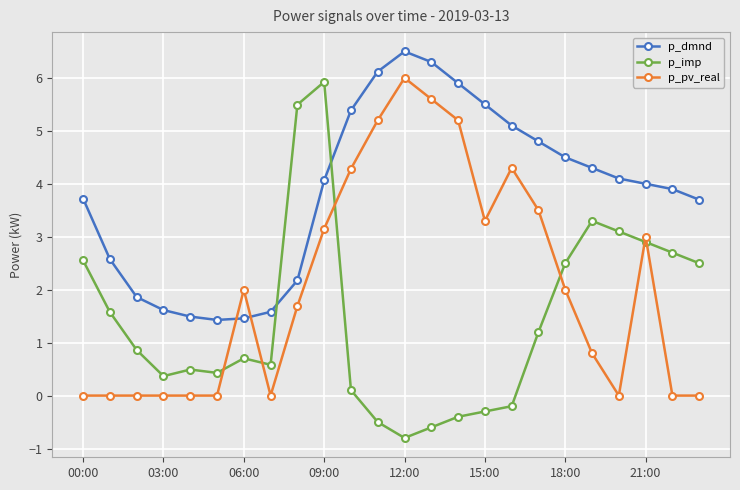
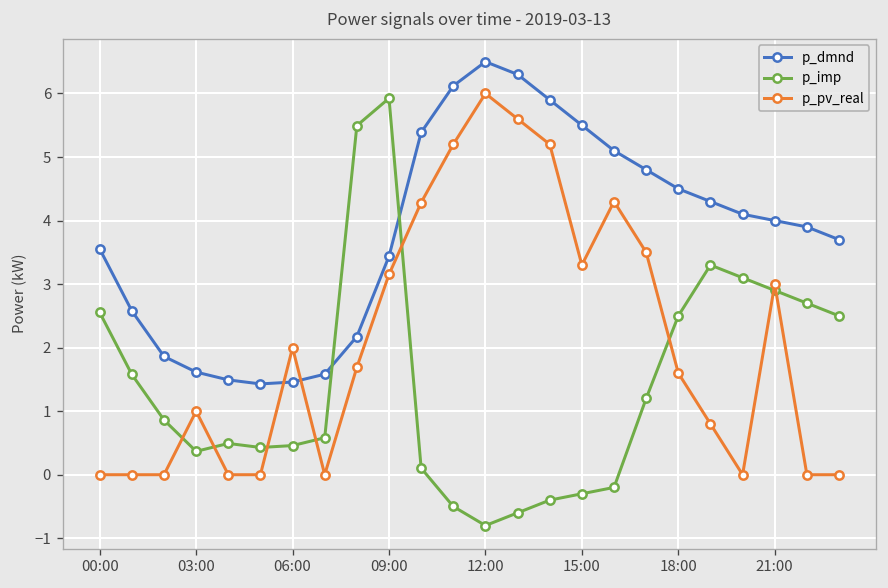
  {
    "p_dmnd": {
-     "00:00": 3.7,
+     "00:00": 3.6,
      "03:00": 1.6,
      "06:00": 1.5,
-     "09:00": 4.1,
+     "09:00": 3.4,
      "12:00": 6.5,
      "15:00": 5.5,
      "18:00": 4.5,
      "21:00": 4.0
    },
    "p_imp": {
      "00:00": 2.6,
      "03:00": 0.4,
-     "06:00": 0.7,
+     "06:00": 0.5,
      "09:00": 5.9,
      "12:00": -0.8,
      "15:00": -0.3,
      "18:00": 2.5,
      "21:00": 2.9
    },
    "p_pv_real": {
      "00:00": 0.0,
-     "03:00": 0,
+     "03:00": 1,
      "06:00": 2.0,
      "09:00": 3.2,
      "12:00": 6.0,
      "15:00": 3.3,
-     "18:00": 2.0,
+     "18:00": 1.6,
      "21:00": 3.0
    }
  }
